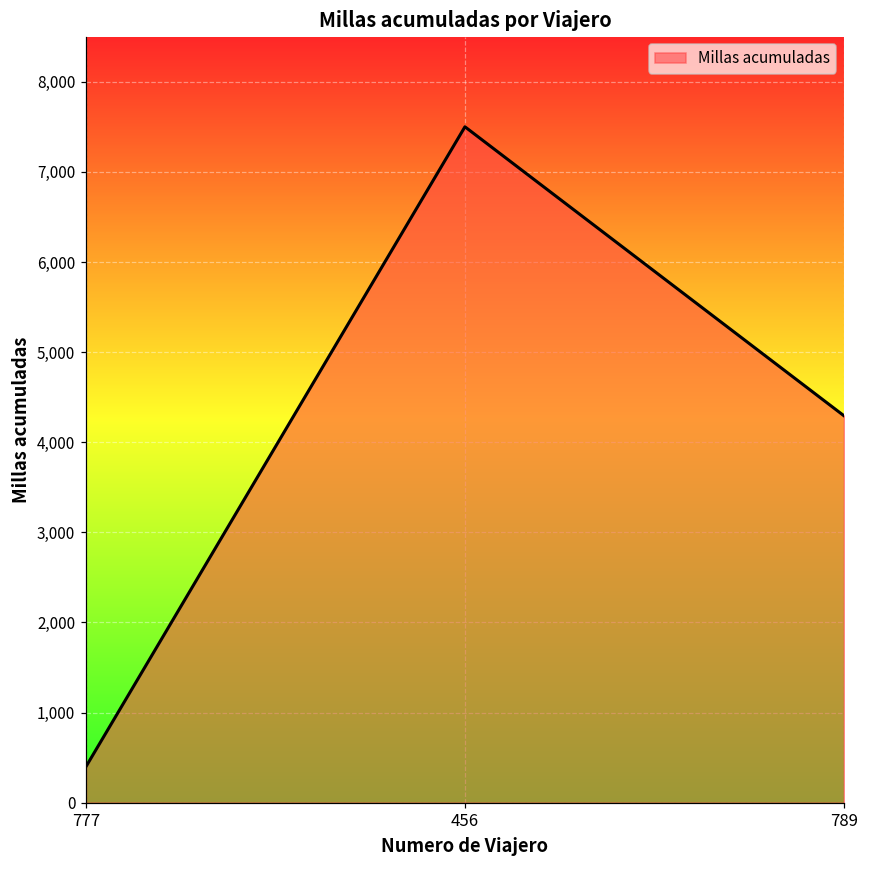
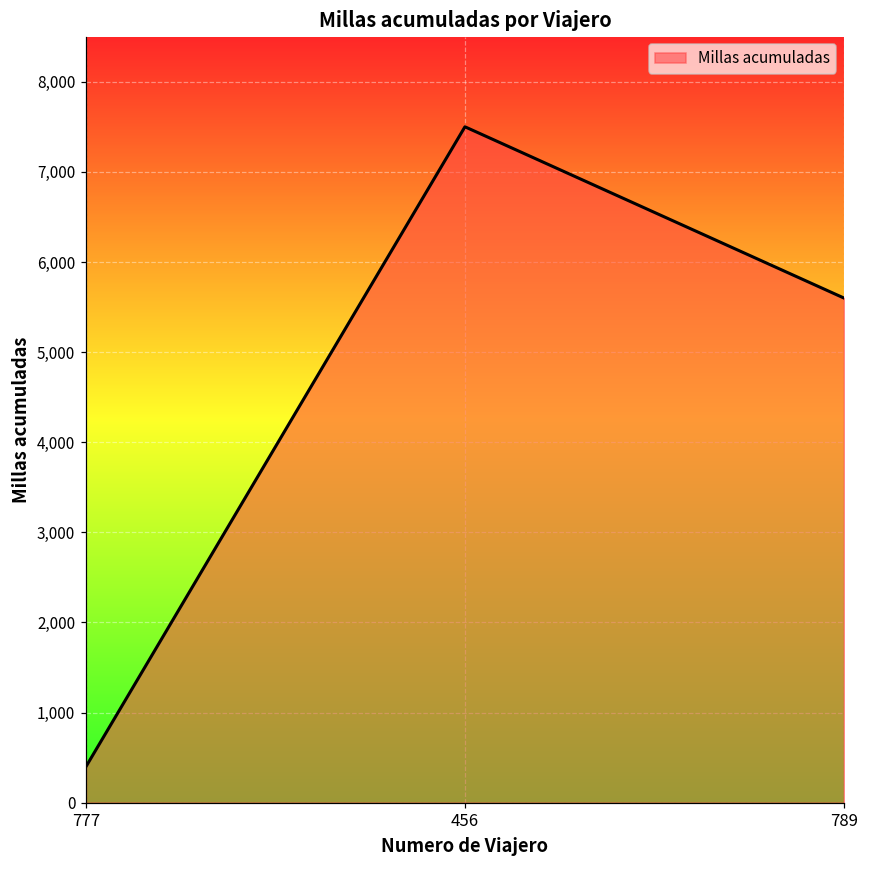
  {
    "777": "400",
    "456": "7,500",
-   "789": "4,300"
+   "789": "5,600"
  }
